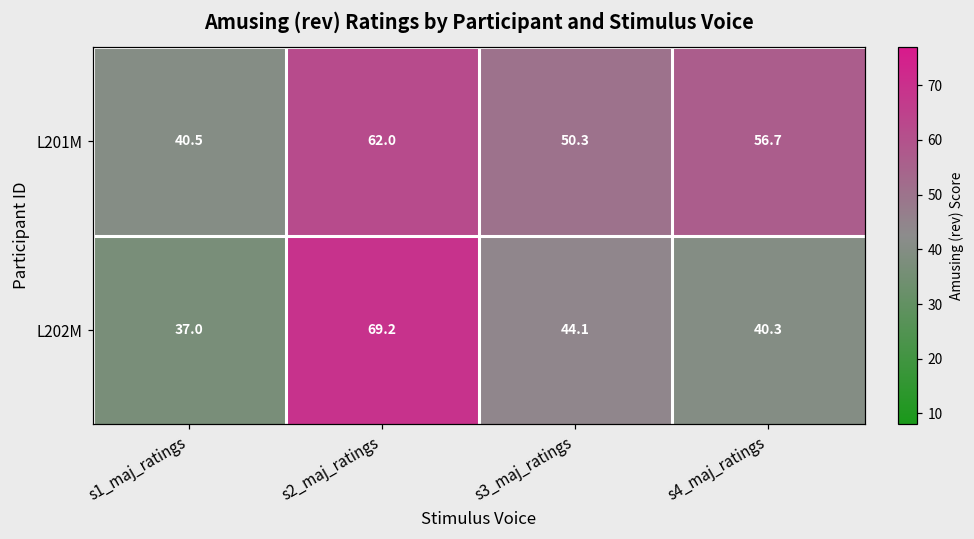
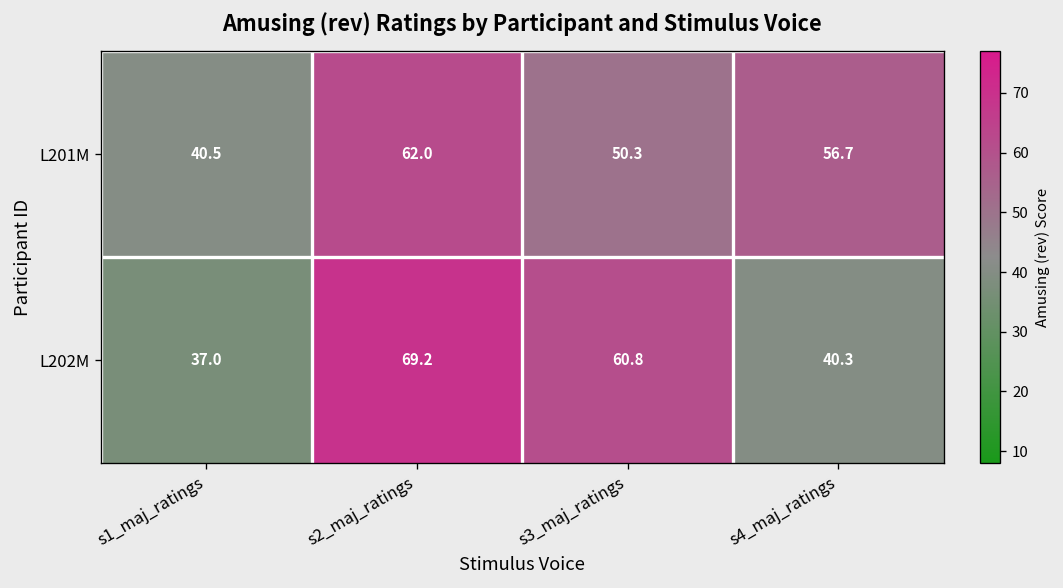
  {
    "L201M": {
      "s1_maj_ratings": 40.5,
      "s2_maj_ratings": 62.0,
      "s3_maj_ratings": 50.3,
      "s4_maj_ratings": 56.7
    },
    "L202M": {
      "s1_maj_ratings": 37.0,
      "s2_maj_ratings": 69.2,
-     "s3_maj_ratings": 44.1,
+     "s3_maj_ratings": 60.8,
      "s4_maj_ratings": 40.3
    }
  }
